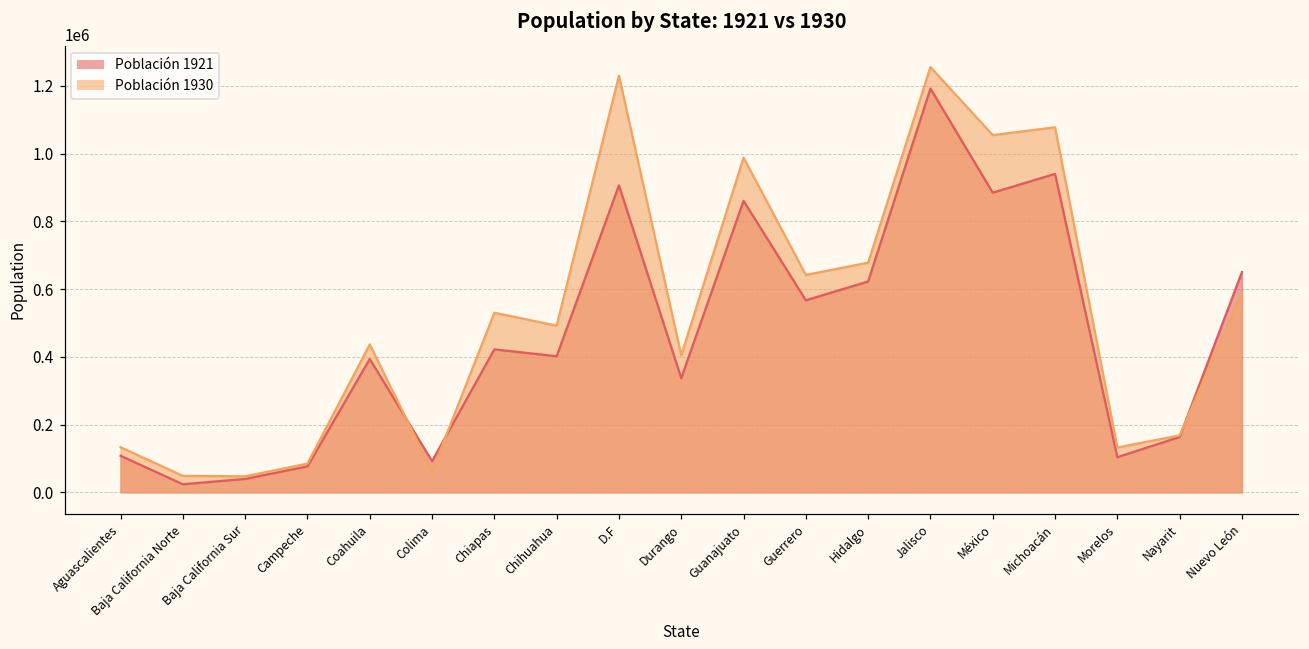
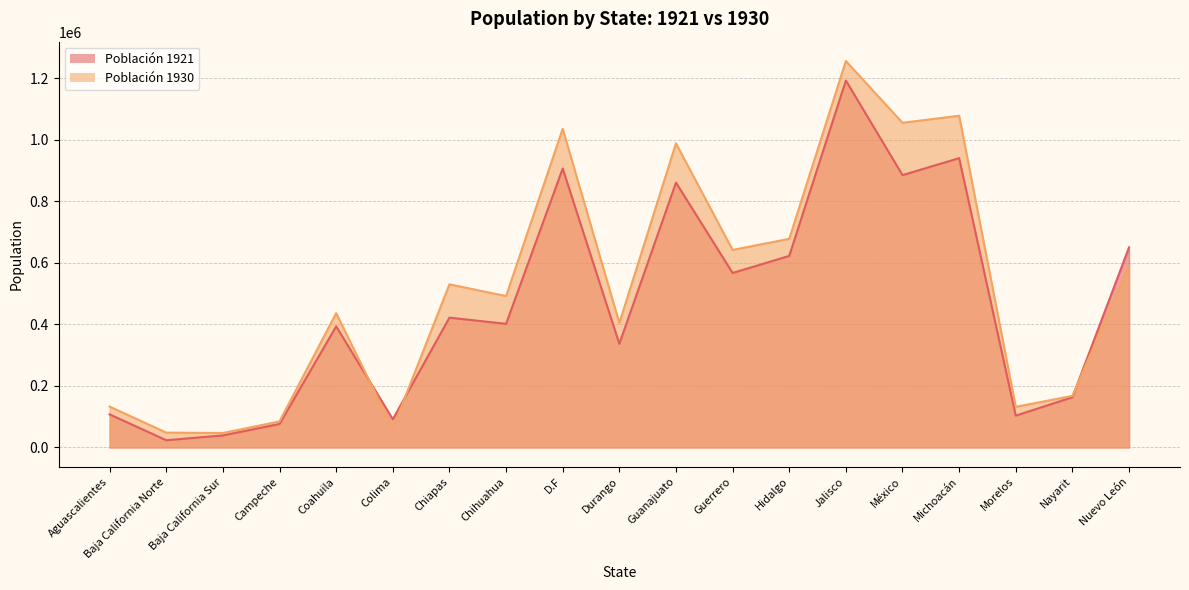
  {
    "Población 1921": {
      "Aguascalientes": 110000,
      "Baja California Norte": 20000,
      "Campeche": 80000,
      "Coahuila": 390000,
      "Colima": 90000,
      "Chiapas": 420000,
      "Chihuahua": 400000,
      "D.F": 910000,
      "Durango": 340000,
      "Guanajuato": 860000,
      "Guerrero": 570000,
      "Hidalgo": 620000,
      "Jalisco": 1190000,
      "México": 880000,
      "Michoacán": 940000,
      "Morelos": 100000,
      "Nuevo León": 650000
    },
    "Población 1930": {
      "Aguascalientes": 130000,
      "Baja California Norte": 50000,
      "Campeche": 80000,
      "Coahuila": 440000,
      "Colima": 60000,
      "Chiapas": 530000,
      "Chihuahua": 490000,
-     "D.F": 1230000,
+     "D.F": 1040000,
      "Durango": 400000,
      "Guanajuato": 990000,
      "Guerrero": 640000,
      "Hidalgo": 680000,
      "Jalisco": 1260000,
      "México": 1050000,
      "Michoacán": 1080000,
      "Morelos": 130000,
      "Nuevo León": 590000
    }
  }
